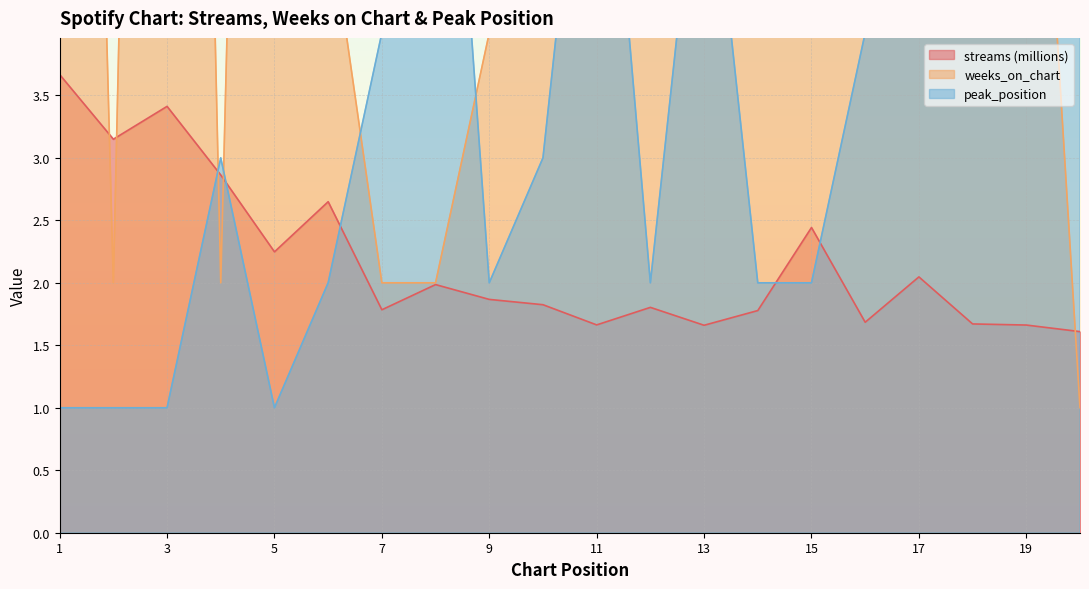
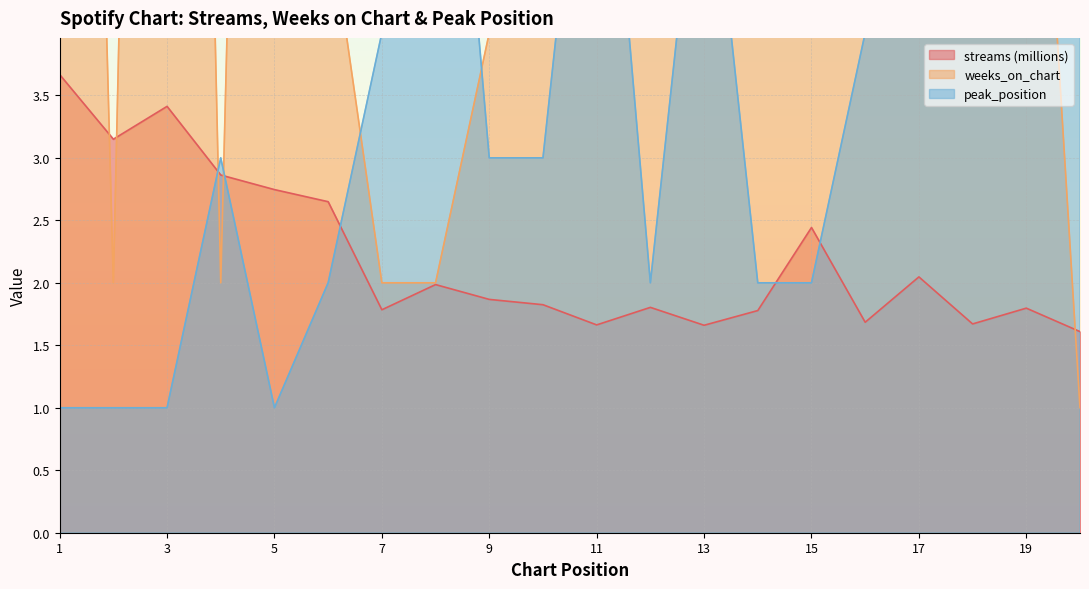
  {
    "streams (millions)": {
      "1": 3.67,
      "3": 3.41,
-     "5": 2.25,
+     "5": 2.75,
      "7": 1.78,
      "9": 1.87,
      "11": 1.66,
      "13": 1.66,
      "15": 2.44,
      "17": 2.05,
-     "19": 1.66
+     "19": 1.80
    },
    "weeks_on_chart": {
      "7": 2.00
    },
    "peak_position": {
      "1": 1,
      "3": 1,
      "5": 1,
-     "9": 2,
+     "9": 3,
      "15": 2
    }
  }
